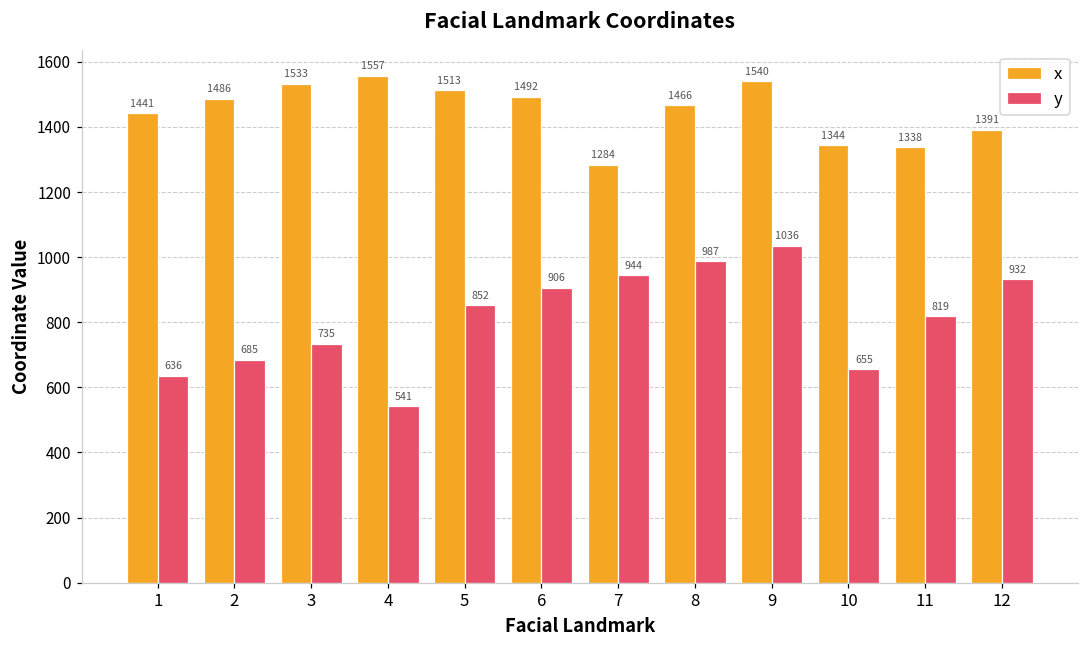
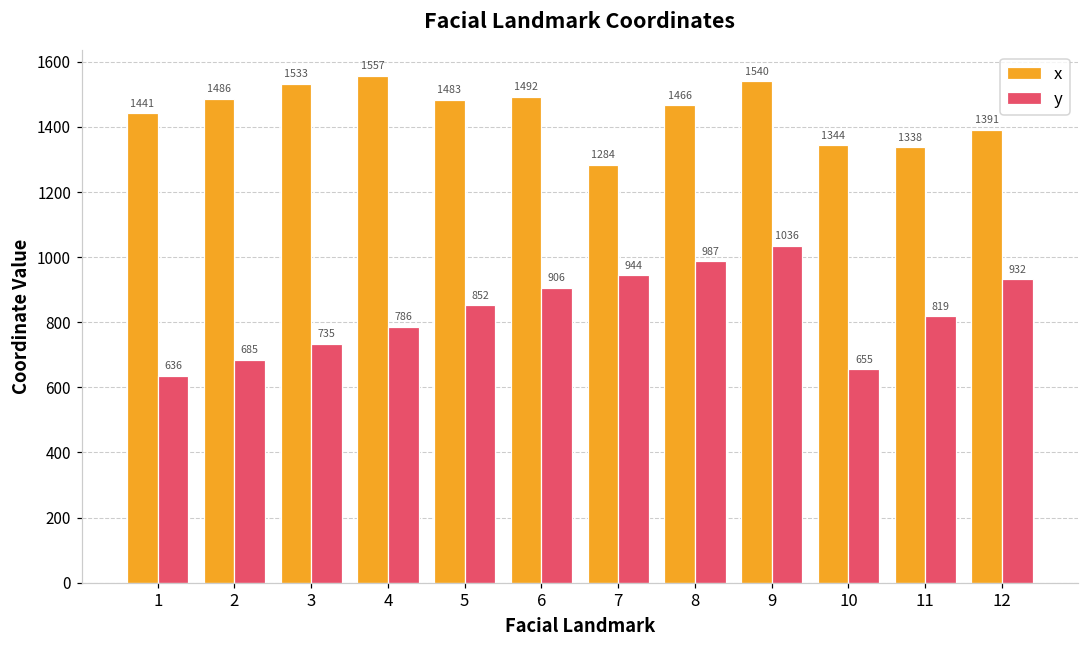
  {
    "x": {
      "1": 1441,
      "2": 1486,
      "3": 1533,
      "4": 1557,
-     "5": 1513,
+     "5": 1483,
      "6": 1492,
      "7": 1284,
      "8": 1466,
      "9": 1540,
      "10": 1344,
      "11": 1338,
      "12": 1391
    },
    "y": {
      "1": 636,
      "2": 685,
      "3": 735,
-     "4": 541,
+     "4": 786,
      "5": 852,
      "6": 906,
      "7": 944,
      "8": 987,
      "9": 1036,
      "10": 655,
      "11": 819,
      "12": 932
    }
  }
